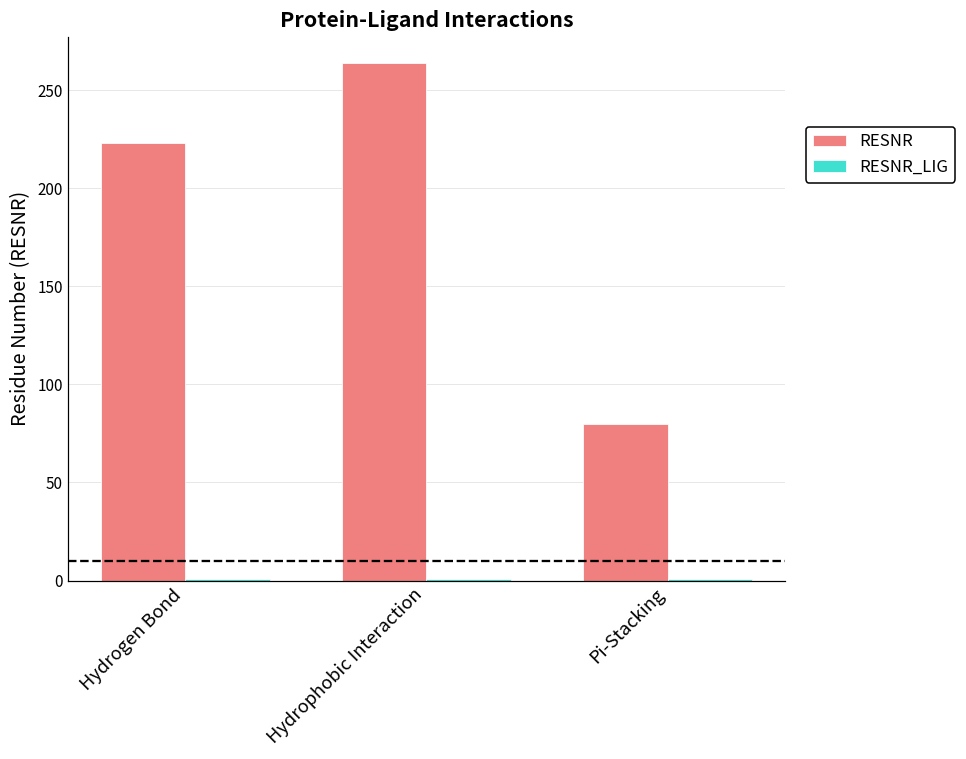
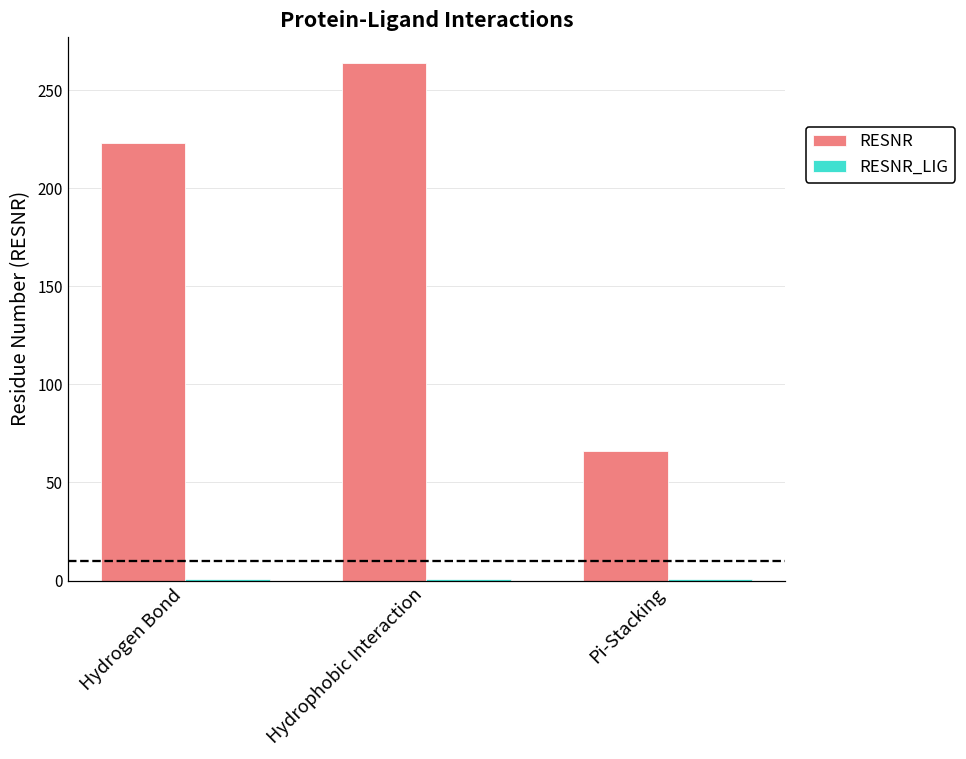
  {
    "RESNR": {
      "Hydrogen Bond": 223,
      "Hydrophobic Interaction": 264,
-     "Pi-Stacking": 80
+     "Pi-Stacking": 66
    }
  }
